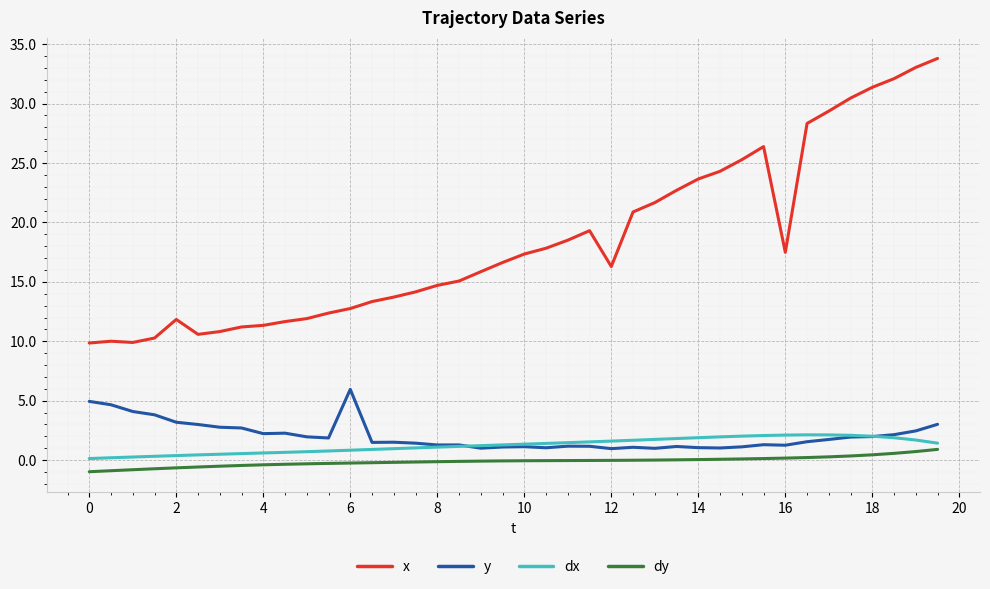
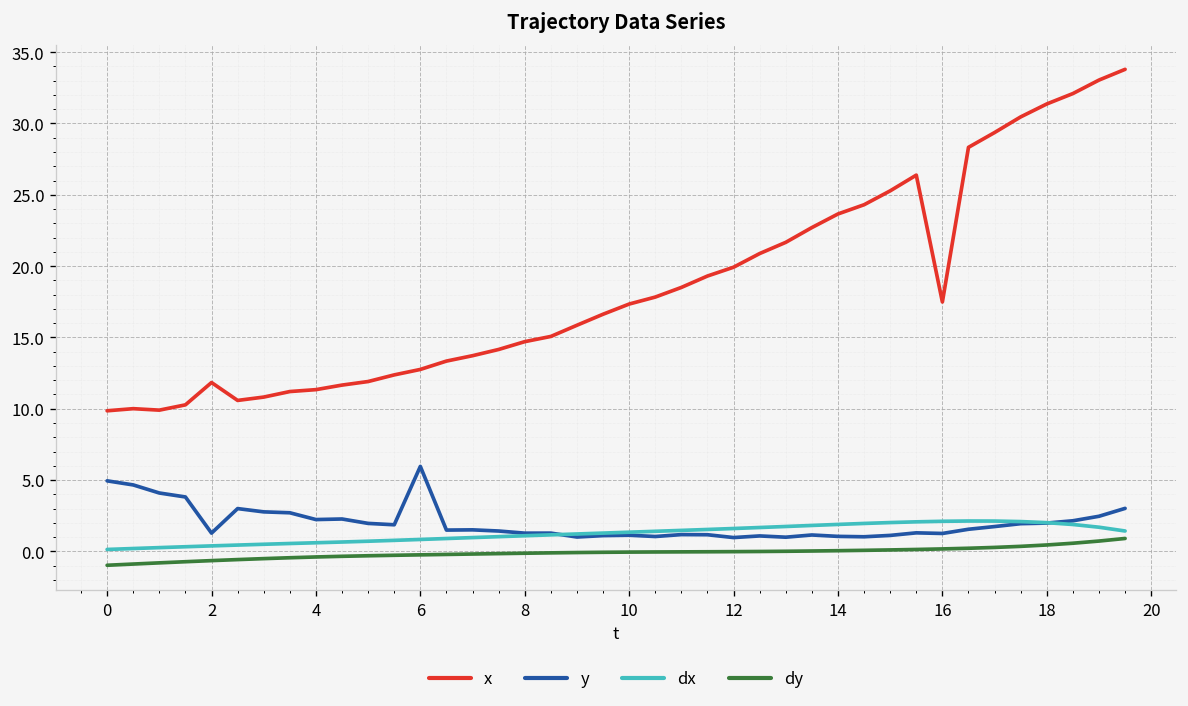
  {
    "x": {
      "0": 9.9,
      "2": 11.8,
      "4": 11.3,
      "6": 12.8,
      "8": 14.7,
      "10": 17.3,
-     "12": 16.3,
+     "12": 19.9,
      "14": 23.7,
      "16": 17.5,
      "18": 31.4
    },
    "y": {
      "0": 4.9,
-     "2": 3.2,
+     "2": 1.3,
      "4": 2.2,
      "6": 6.0,
      "12": 1.0,
      "14": 1.1,
      "16": 1.3
    },
    "dx": {
      "0": 0.1,
      "2": 0.4,
      "4": 0.6,
      "6": 0.8,
      "12": 1.6,
      "14": 1.9,
      "16": 2.1
    },
    "dy": {
      "0": -1.0,
      "2": -0.6,
      "4": -0.4,
      "6": -0.2,
      "8": -0.1,
      "10": -0.1,
      "12": 0.0,
      "14": 0.0,
      "16": 0.2,
      "18": 0.4
    }
  }
